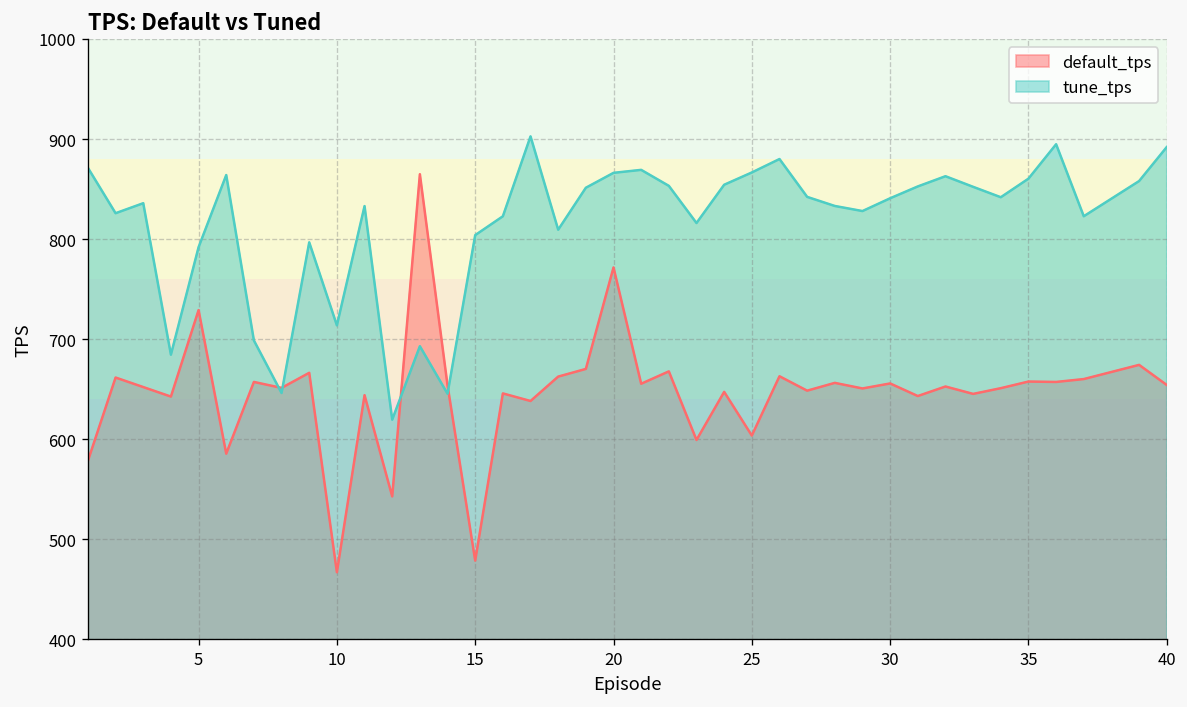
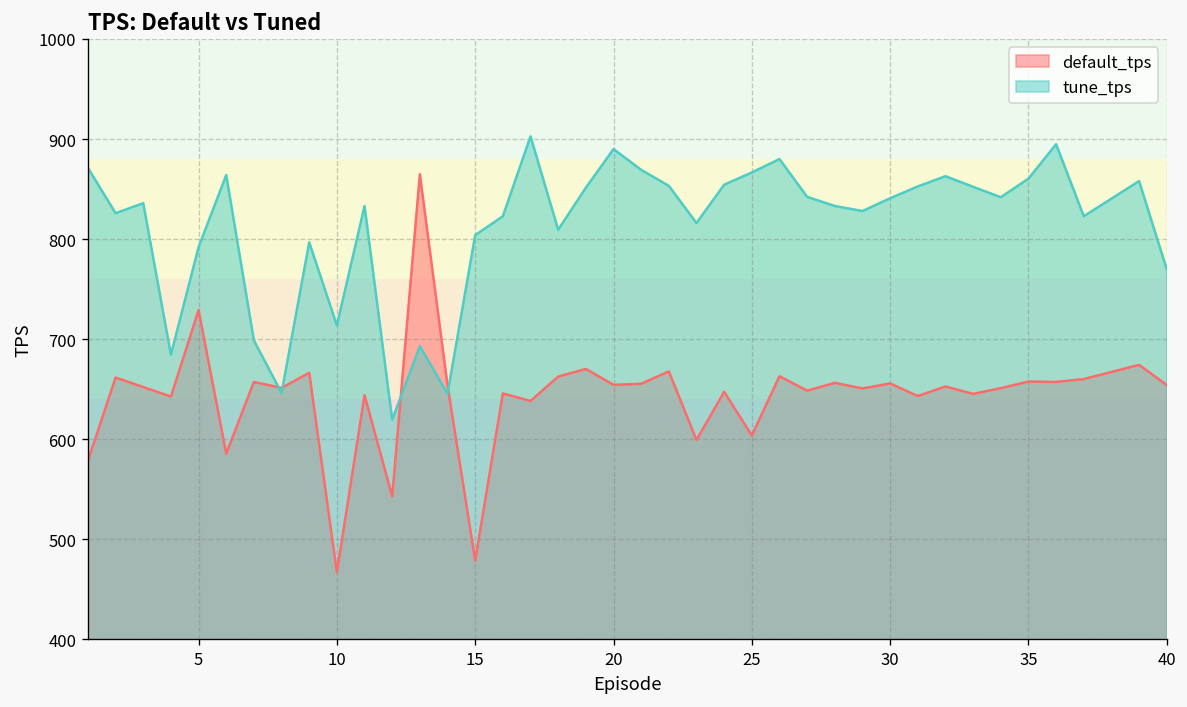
  {
    "default_tps": {
      "5": 730,
      "10": 470,
      "15": 480,
-     "20": 770,
+     "20": 650,
      "25": 600,
      "30": 660,
      "35": 660,
      "40": 650
    },
    "tune_tps": {
      "5": 790,
      "10": 710,
      "15": 800,
-     "20": 870,
+     "20": 890,
      "25": 870,
      "30": 840,
      "35": 860,
-     "40": 890
+     "40": 770
    }
  }
